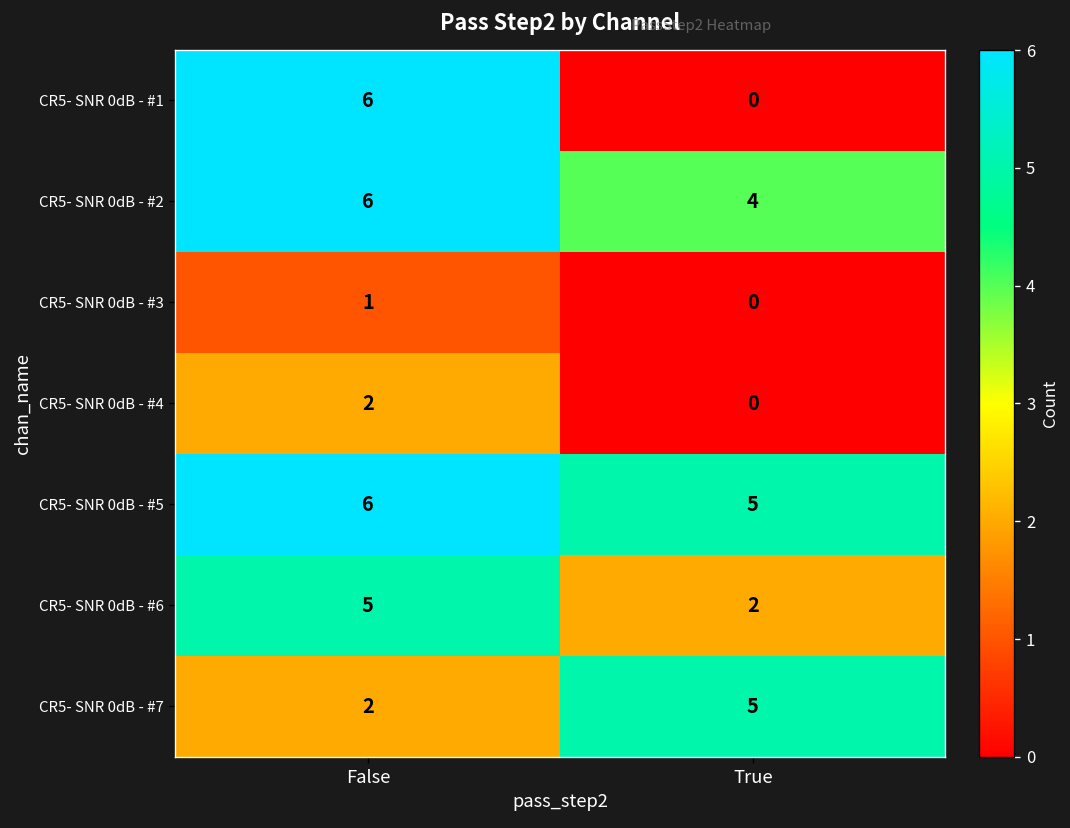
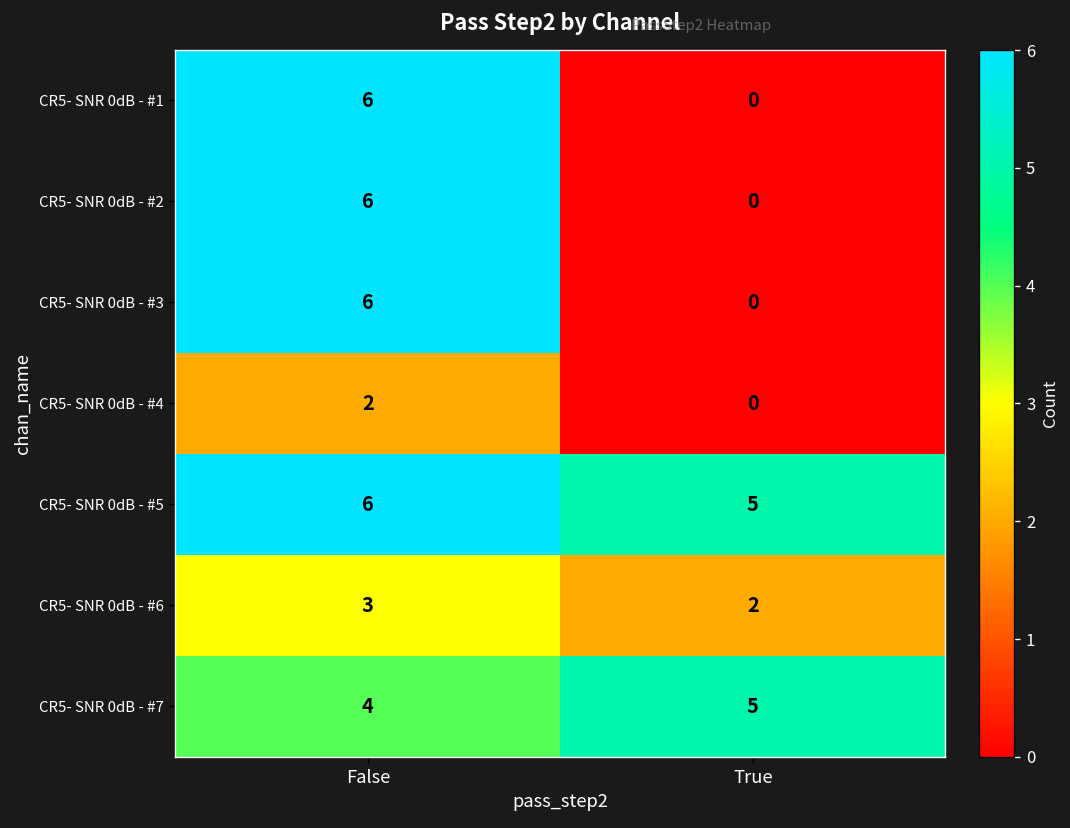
  {
    "CR5- SNR 0dB - #1": {
      "False": 6,
      "True": 0
    },
    "CR5- SNR 0dB - #2": {
      "False": 6,
-     "True": 4
+     "True": 0
    },
    "CR5- SNR 0dB - #3": {
-     "False": 1,
+     "False": 6,
      "True": 0
    },
    "CR5- SNR 0dB - #4": {
      "False": 2,
      "True": 0
    },
    "CR5- SNR 0dB - #5": {
      "False": 6,
      "True": 5
    },
    "CR5- SNR 0dB - #6": {
-     "False": 5,
+     "False": 3,
      "True": 2
    },
    "CR5- SNR 0dB - #7": {
-     "False": 2,
+     "False": 4,
      "True": 5
    }
  }
